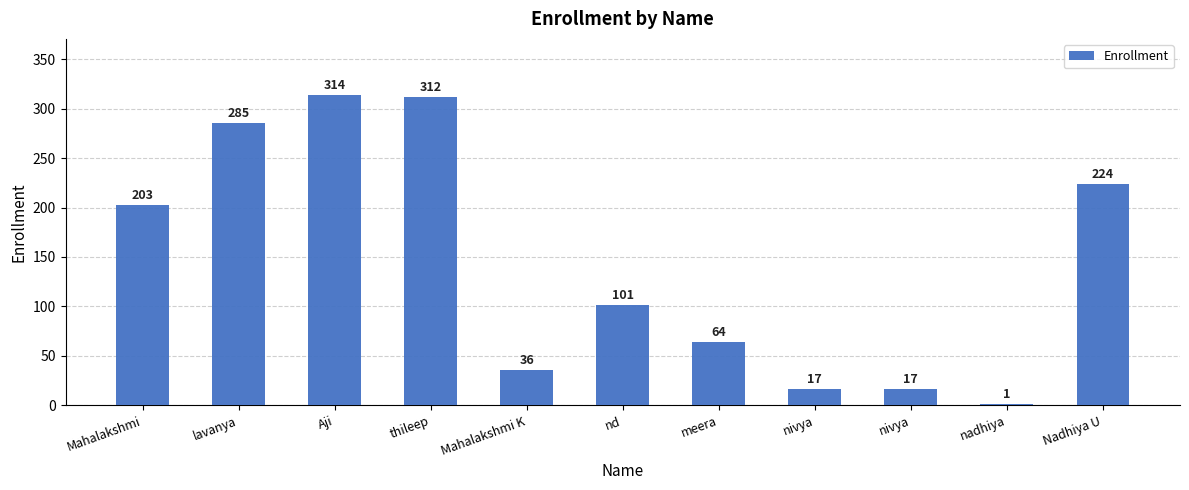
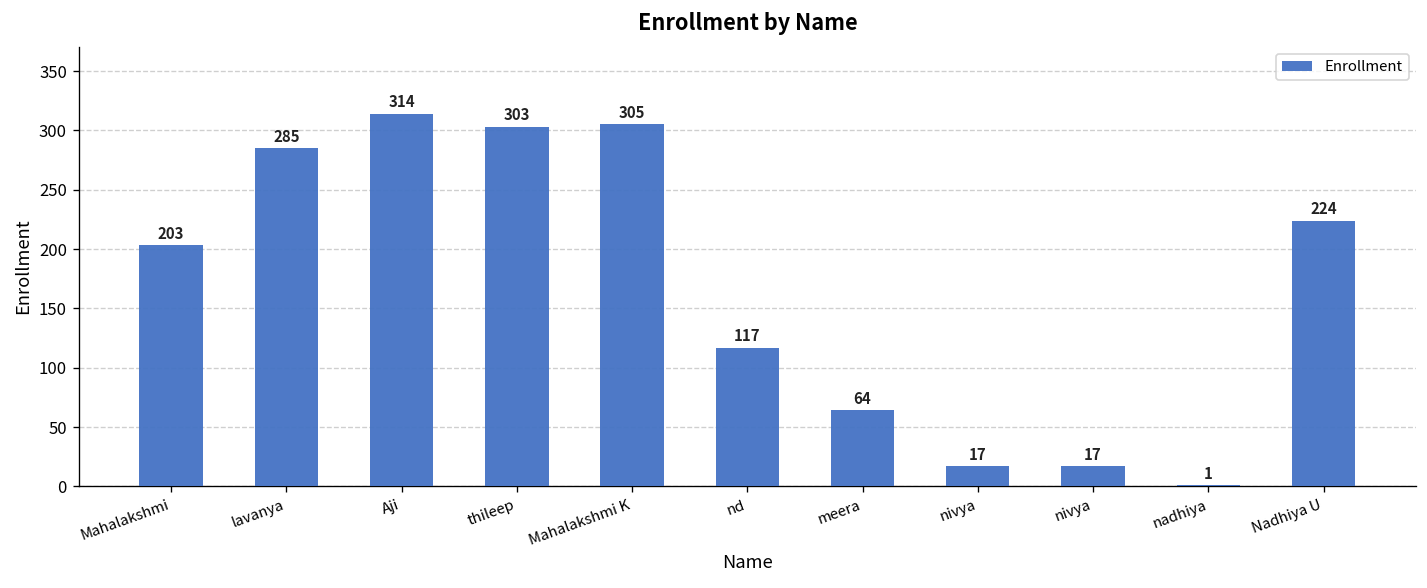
  {
    "Mahalakshmi": 203,
    "lavanya": 285,
    "Aji": 314,
-   "thileep": 312,
-   "Mahalakshmi K": 36,
-   "nd": 101,
+   "thileep": 303,
+   "Mahalakshmi K": 305,
+   "nd": 117,
    "meera": 64,
    "nadhiya": 1,
    "Nadhiya U": 224
  }
